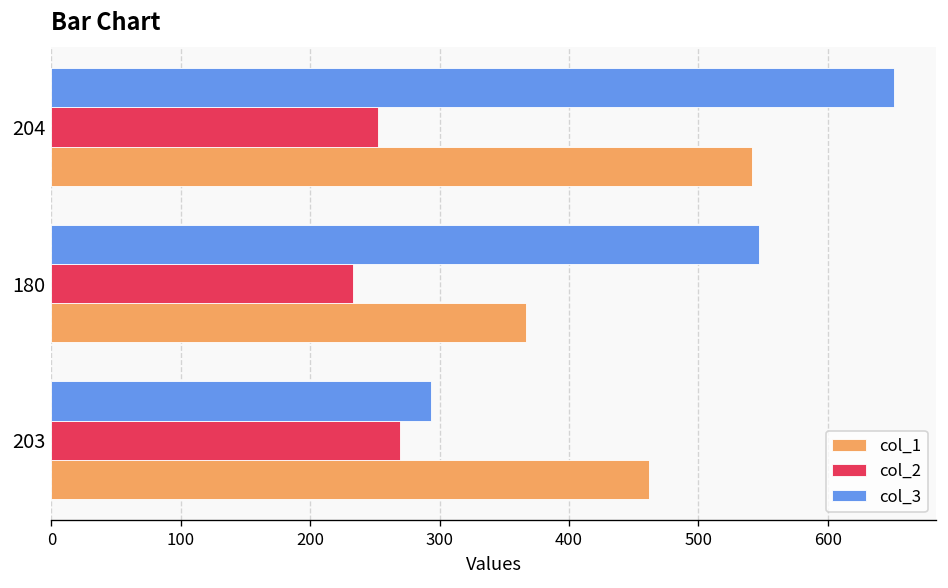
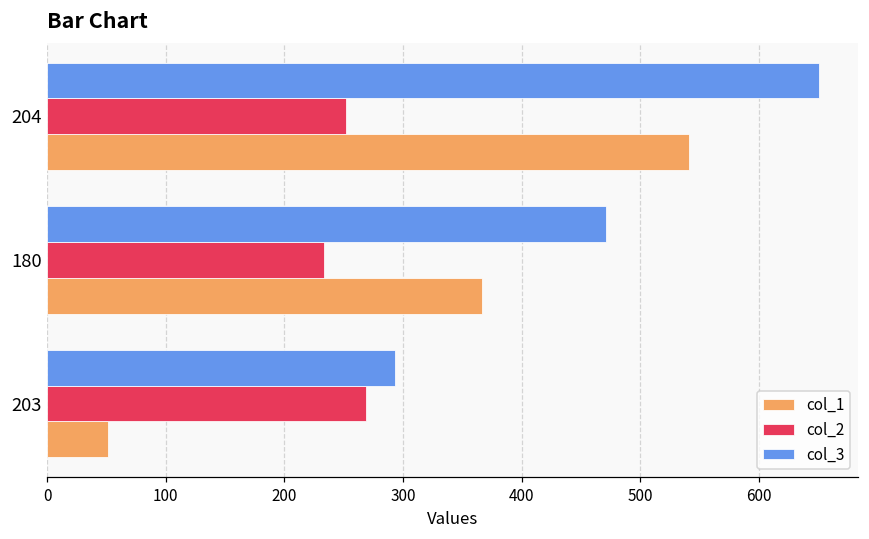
  {
    "col_1": {
      "204": 541,
      "180": 367,
-     "203": 462
+     "203": 51
    },
    "col_2": {
      "204": 252,
      "180": 233,
      "203": 269
    },
    "col_3": {
      "204": 651,
-     "180": 547,
+     "180": 471,
      "203": 293
    }
  }
